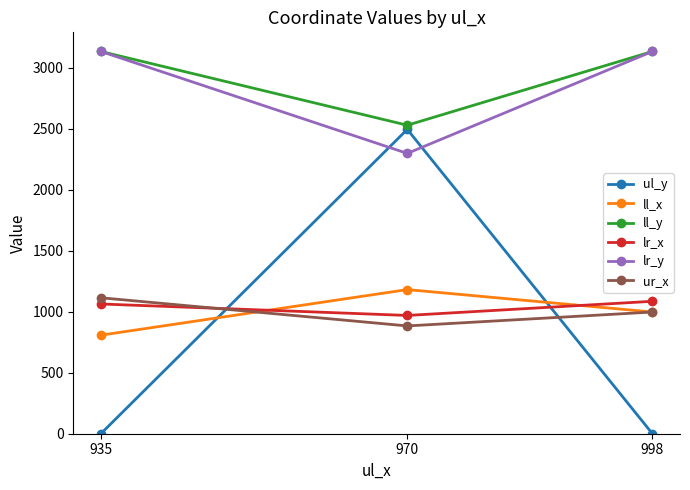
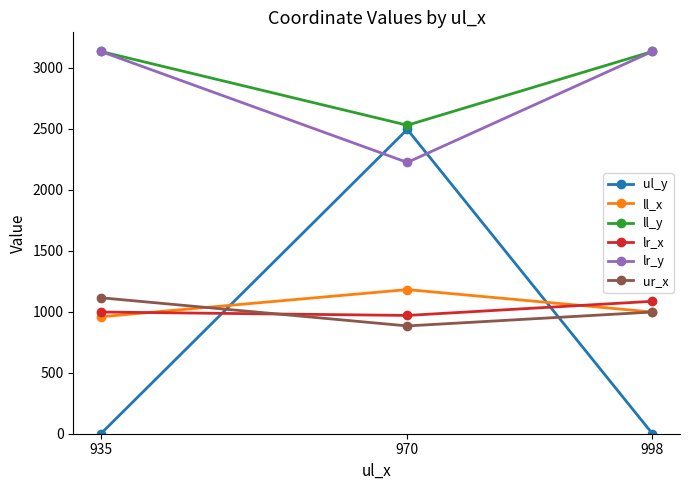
  {
    "ul_y": {
      "935": 0,
      "970": 2500,
      "998": 0
    },
    "ll_x": {
-     "935": 810,
+     "935": 960,
      "970": 1180
    },
    "ll_y": {
      "970": 2530
    },
    "lr_x": {
-     "935": 1060,
+     "935": 1000,
      "970": 970,
      "998": 1090
    },
    "lr_y": {
-     "970": 2300
+     "970": 2230
    },
    "ur_x": {
      "935": 1120,
      "970": 880
    }
  }
